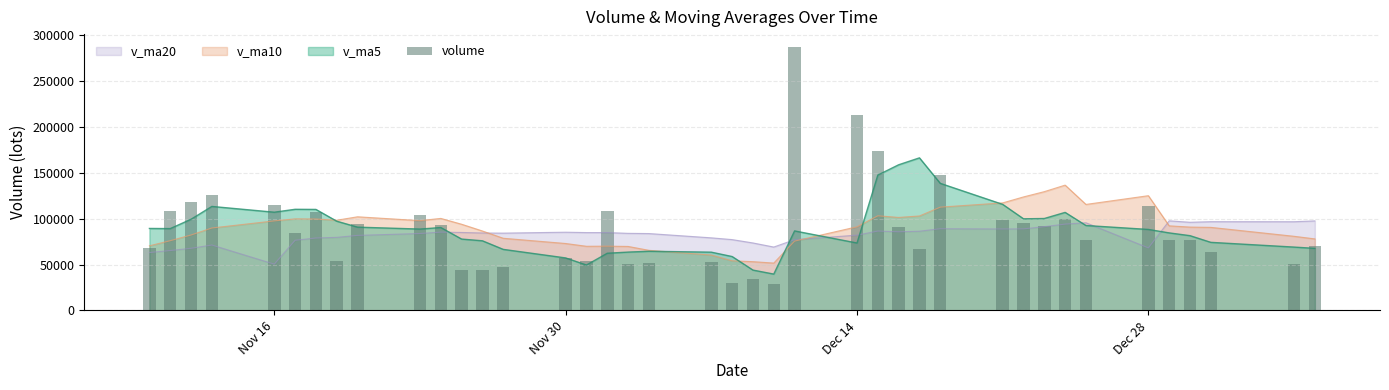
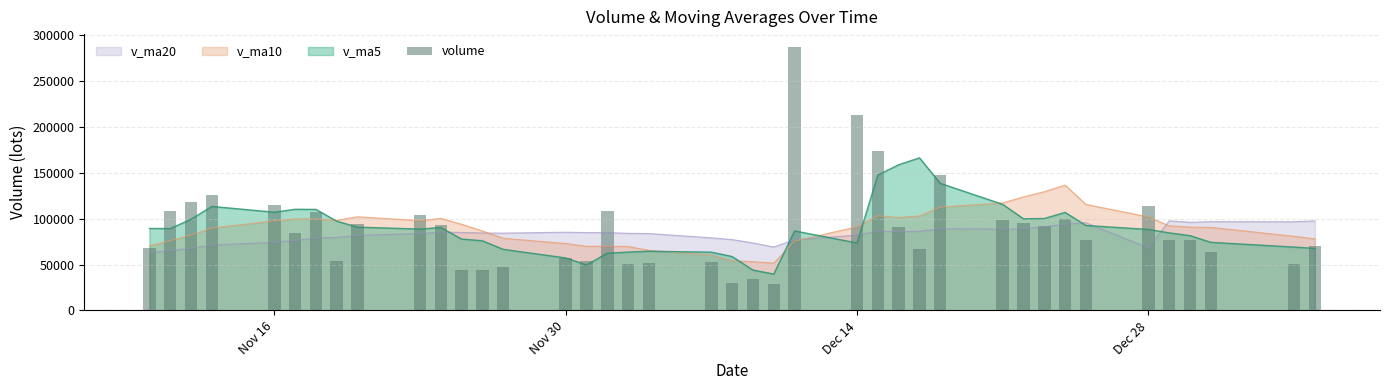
  {
    "volume": {
      "Nov 16": 110000,
      "Nov 30": 60000,
      "Dec 14": 210000,
      "Dec 28": 110000
    },
    "v_ma20": {
-     "Nov 16": 50000,
+     "Nov 16": 70000,
      "Nov 30": 90000,
      "Dec 14": 80000,
      "Dec 28": 70000
    },
    "v_ma10": {
      "Nov 16": 100000,
      "Nov 30": 70000,
      "Dec 14": 90000,
-     "Dec 28": 130000
+     "Dec 28": 100000
    },
    "v_ma5": {
      "Nov 16": 110000,
      "Nov 30": 60000,
      "Dec 14": 70000,
      "Dec 28": 90000
    }
  }
